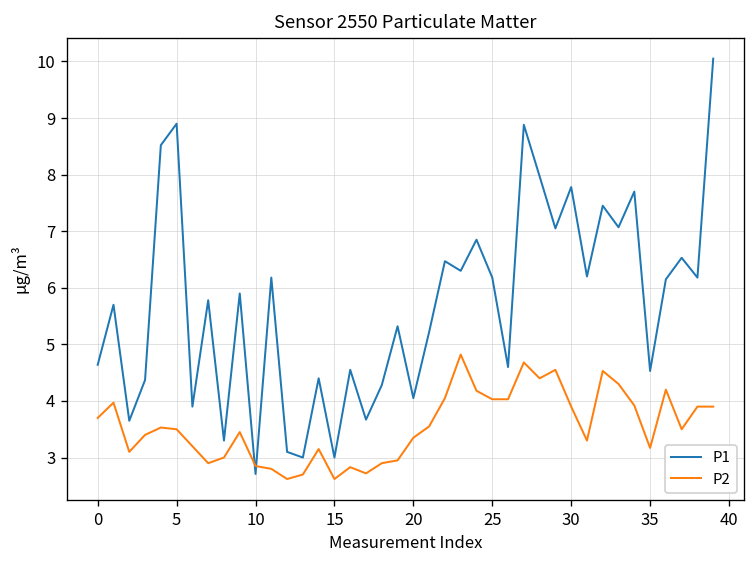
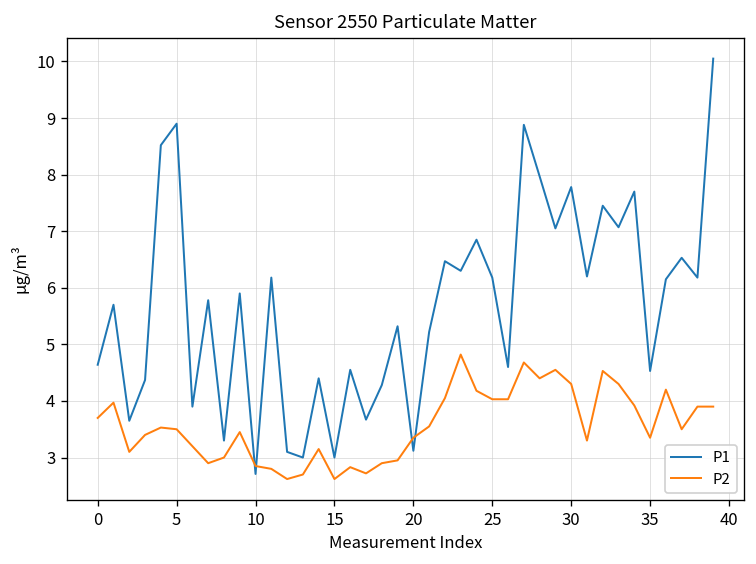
  {
    "P1": {
      "0": 4.6,
      "5": 8.9,
      "10": 2.7,
      "15": 3.0,
-     "20": 4.1,
+     "20": 3.1,
      "25": 6.2,
      "30": 7.8,
      "35": 4.5
    },
    "P2": {
      "0": 3.7,
      "5": 3.5,
      "10": 2.9,
      "15": 2.6,
      "20": 3.4,
      "25": 4.0,
-     "30": 3.9,
-     "35": 3.2
+     "30": 4.3,
+     "35": 3.4
    }
  }
